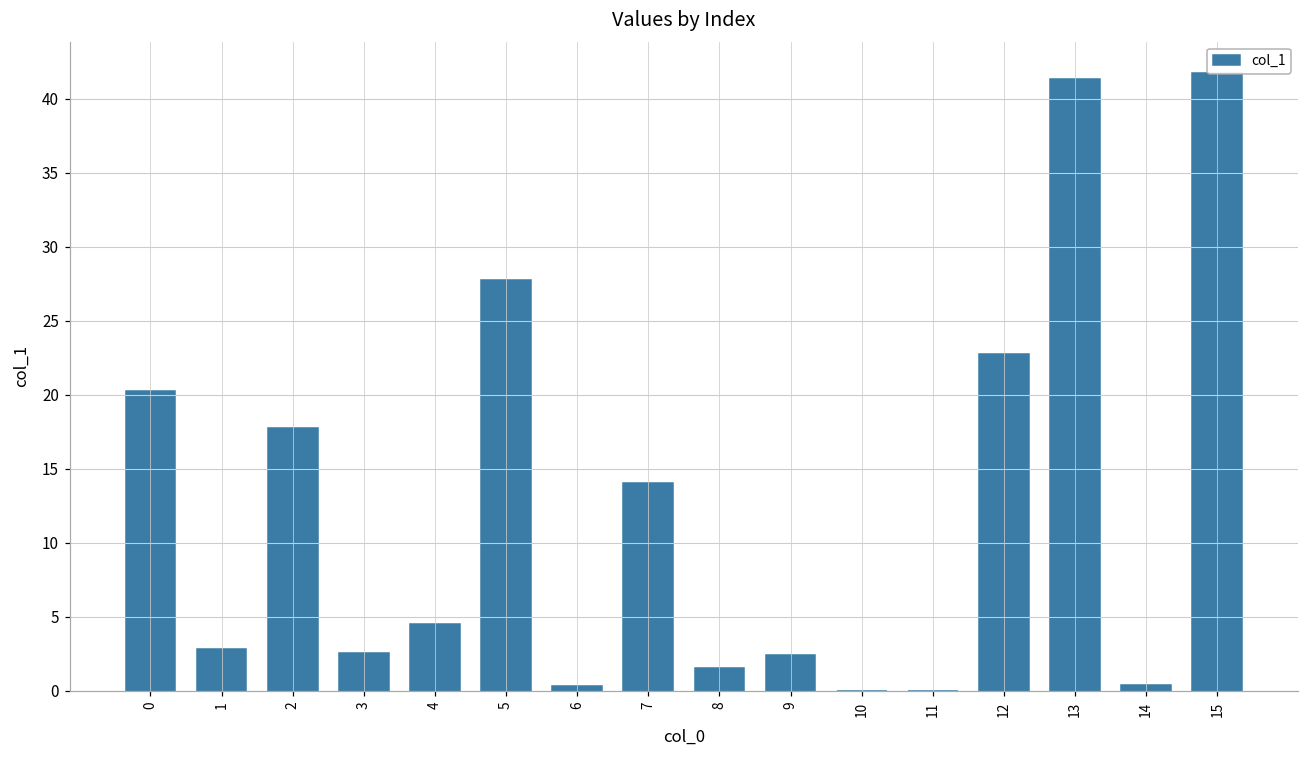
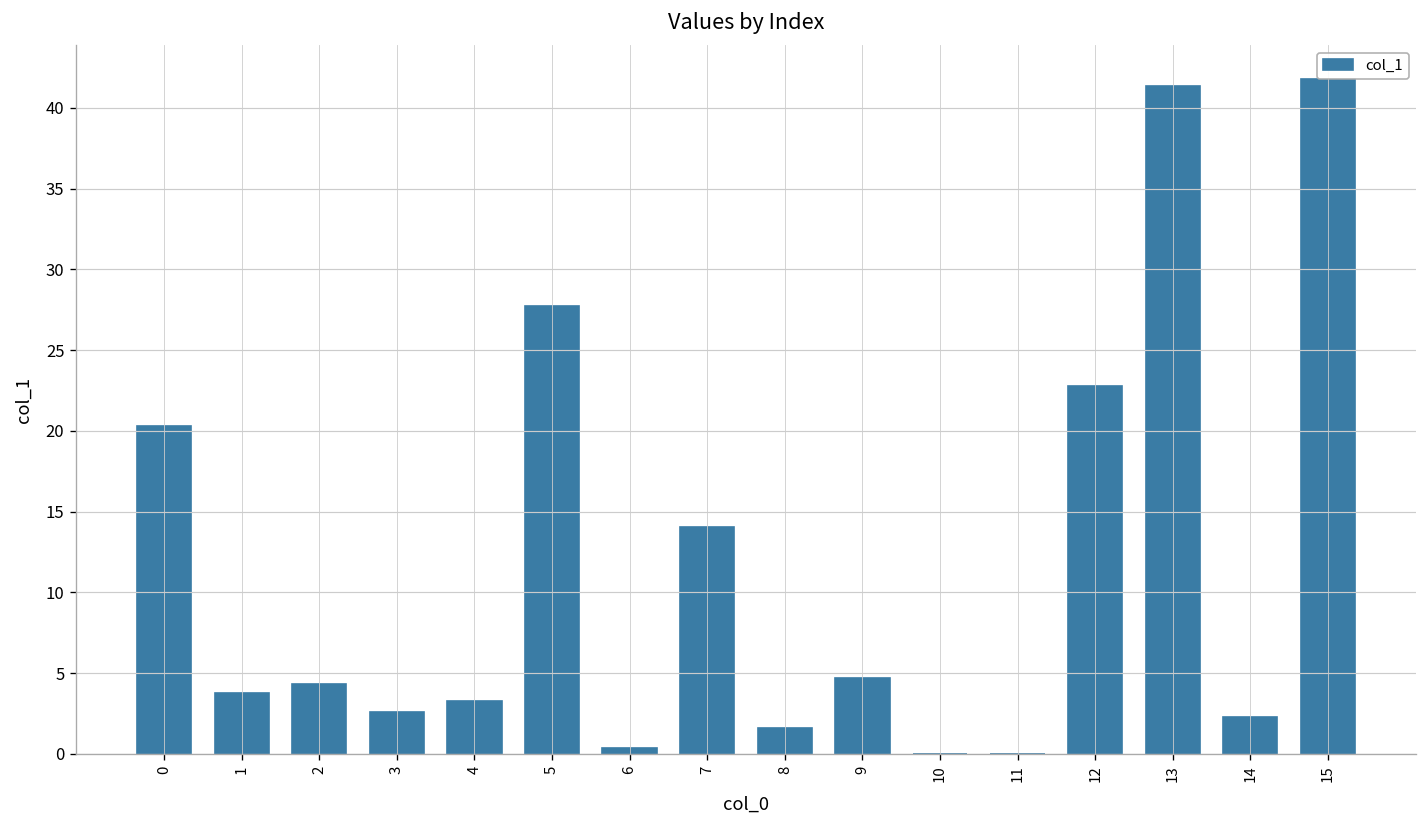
  {
    "0": 20.3,
-   "1": 2.8,
-   "2": 17.8,
+   "1": 3.8,
+   "2": 4.3,
    "3": 2.6,
-   "4": 4.5,
+   "4": 3.3,
    "5": 27.7,
    "6": 0.4,
    "7": 14.1,
    "8": 1.6,
-   "9": 2.5,
+   "9": 4.7,
    "12": 22.8,
    "13": 41.4,
-   "14": 0.4
+   "14": 2.2
  }
